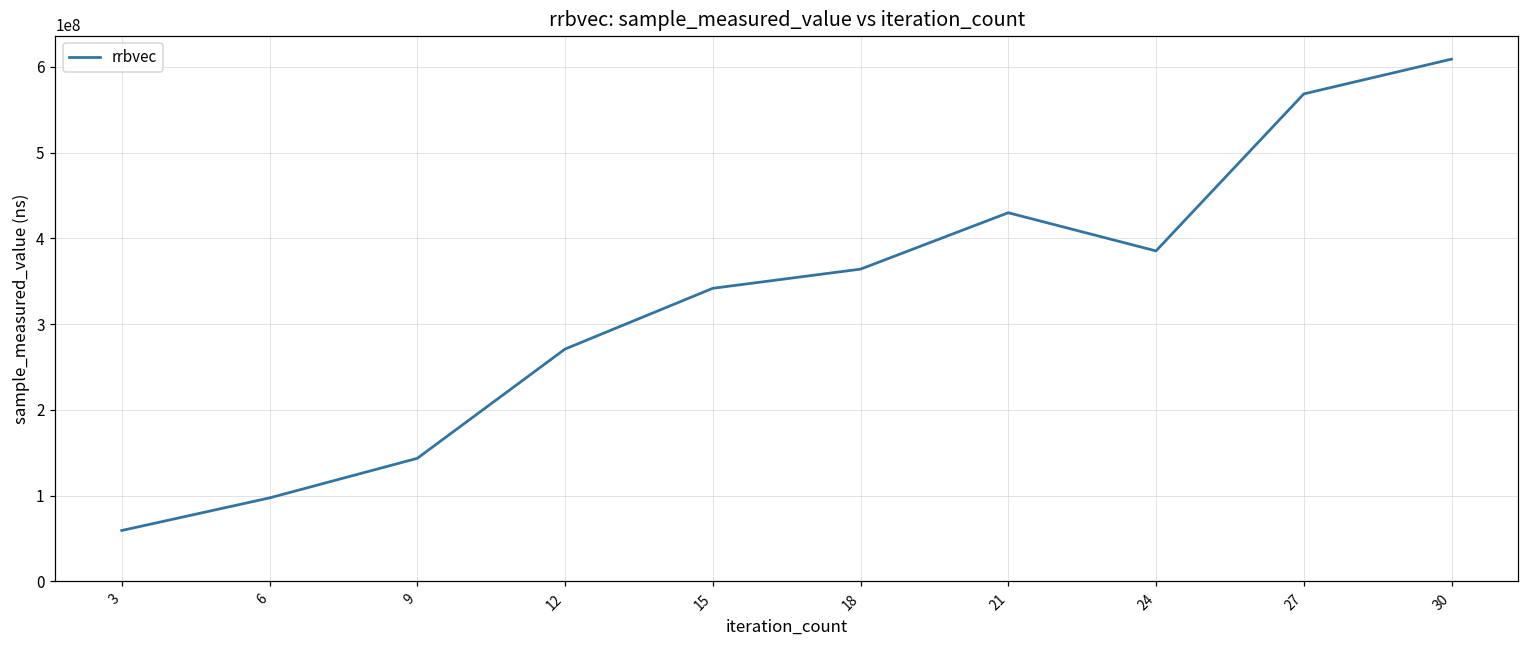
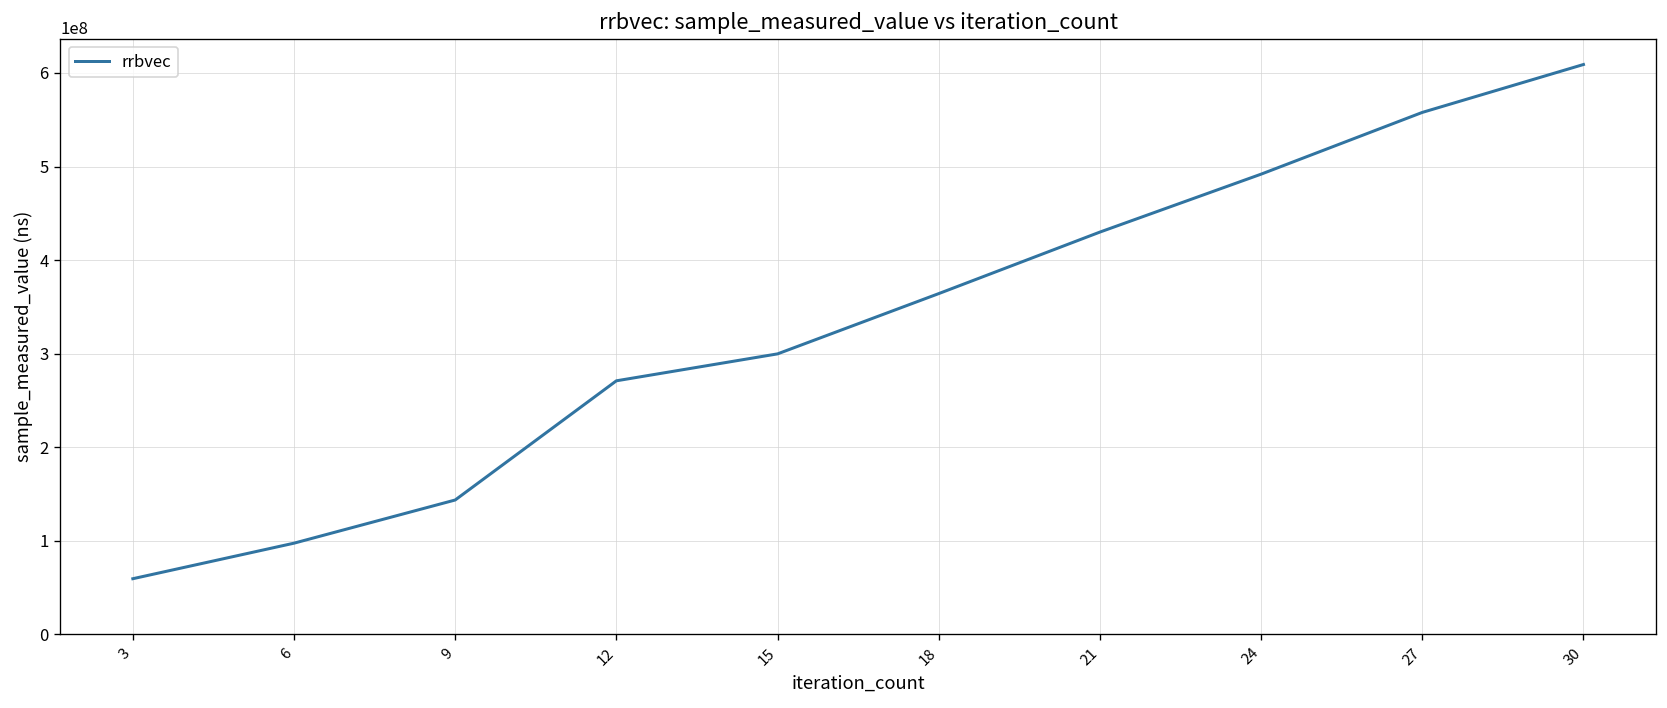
  {
    "3": 60000000,
    "6": 100000000,
    "9": 140000000,
    "12": 270000000,
-   "15": 340000000,
+   "15": 300000000,
    "18": 360000000,
    "21": 430000000,
-   "24": 390000000,
-   "27": 570000000,
+   "24": 490000000,
+   "27": 560000000,
    "30": 610000000
  }
